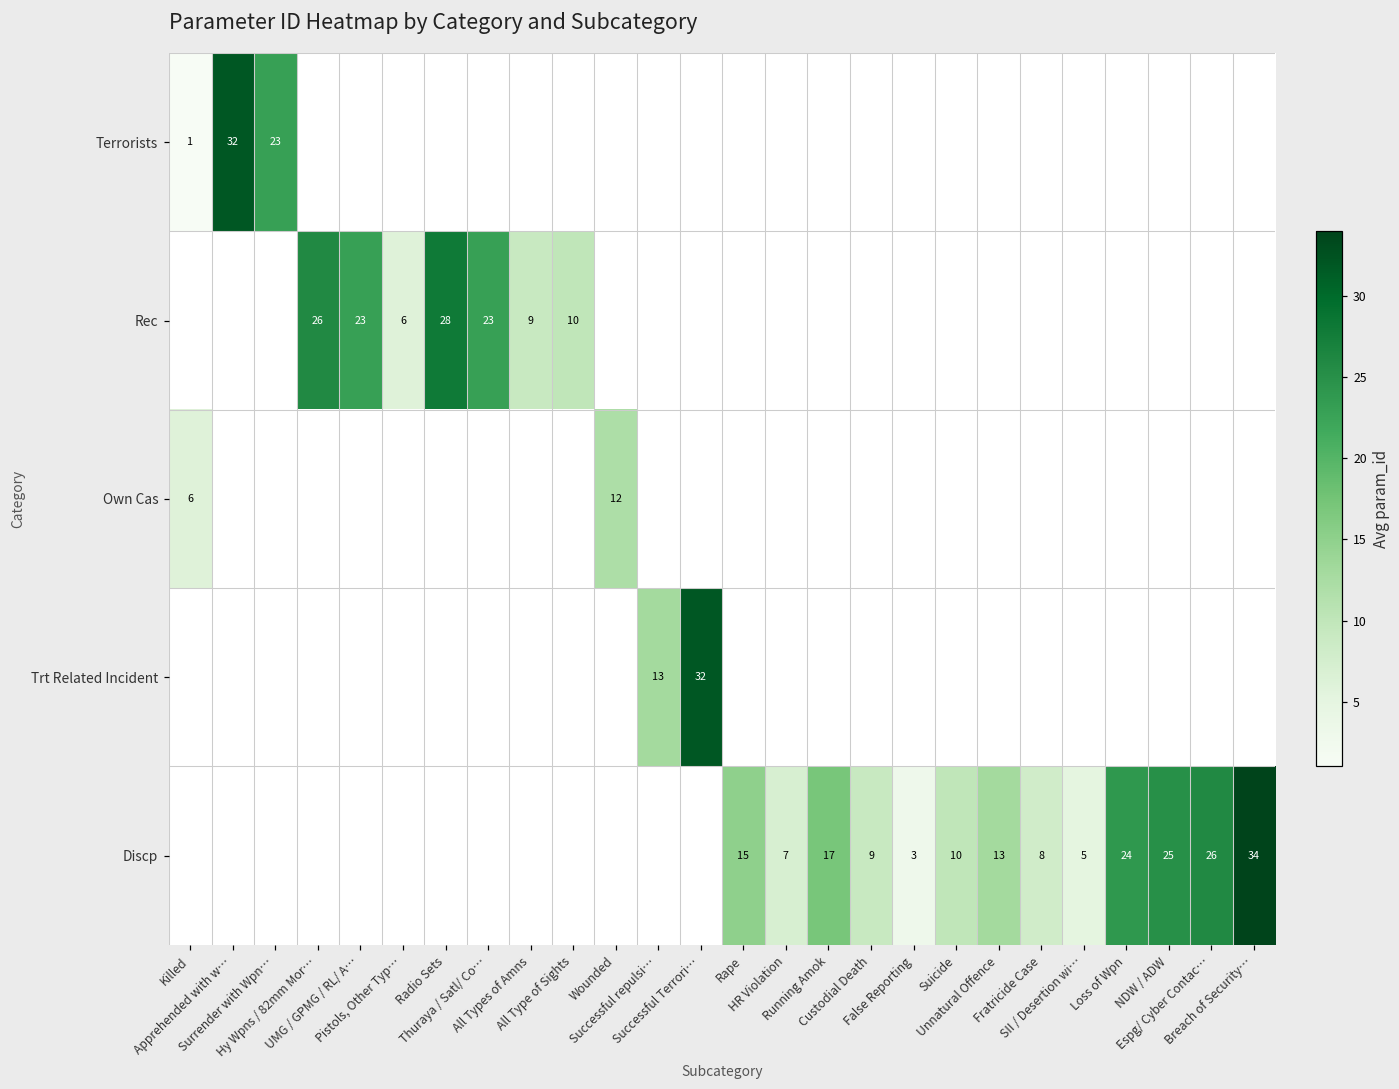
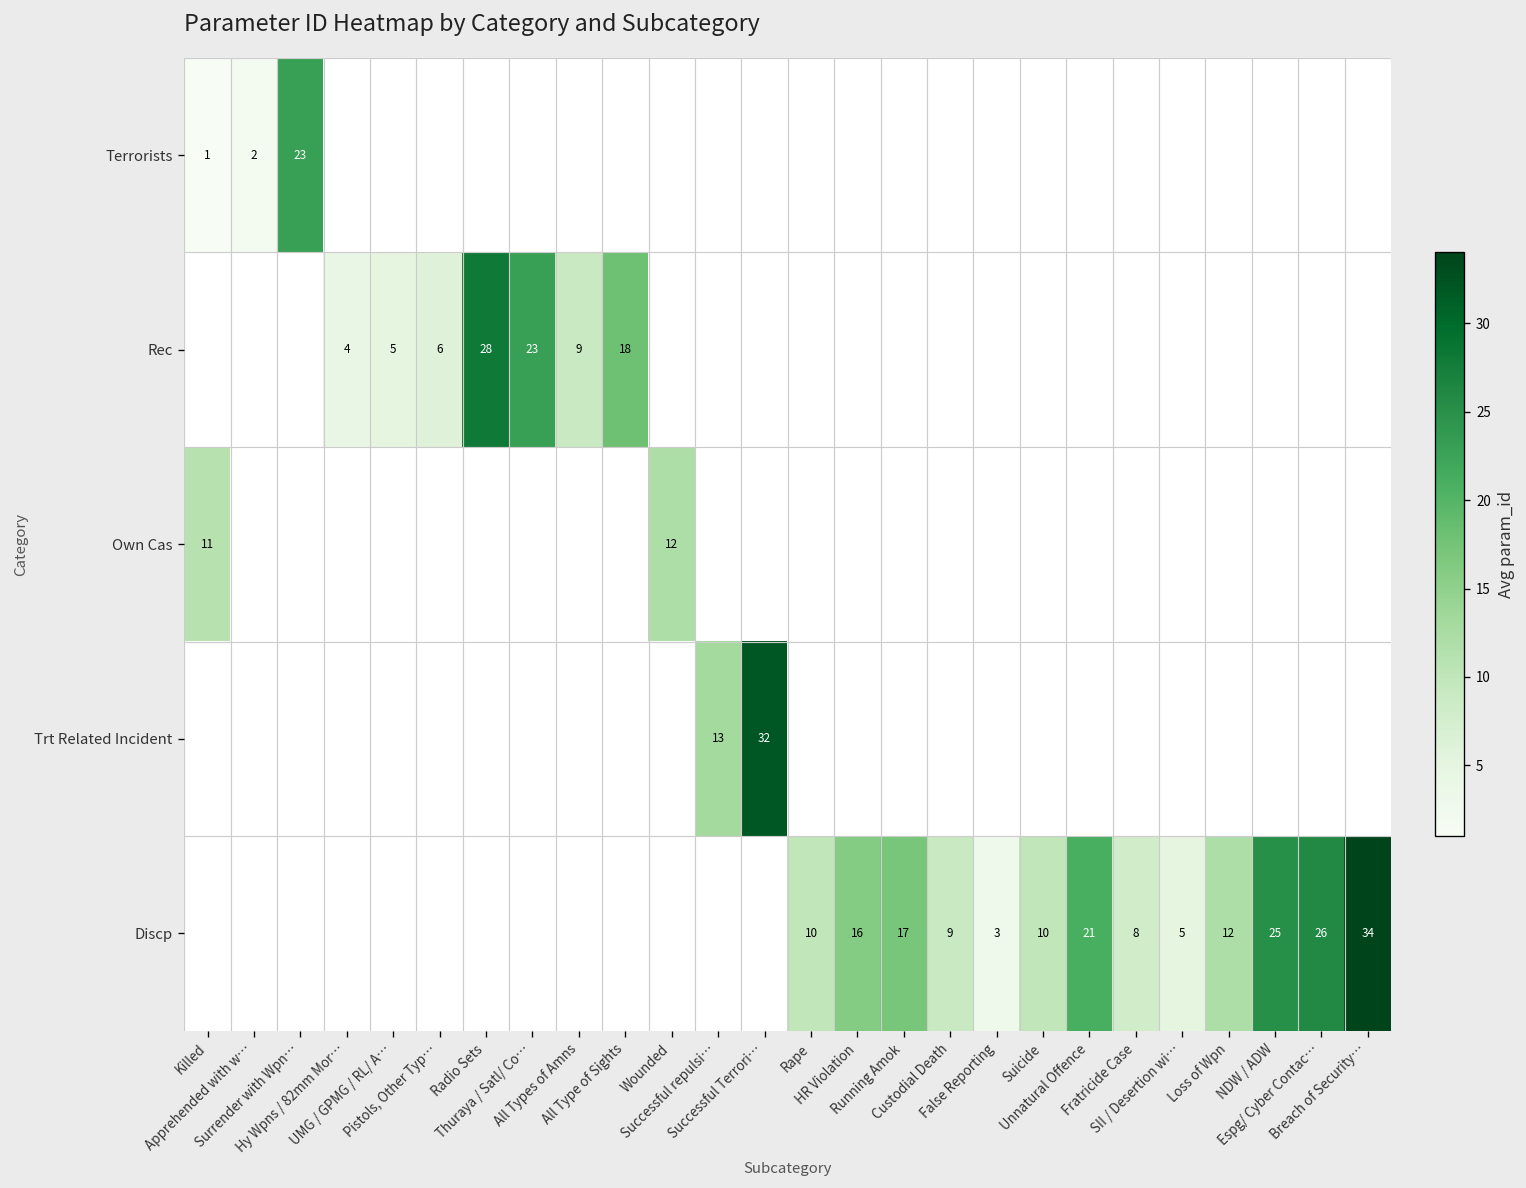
  {
    "Terrorists": {
      "Killed": 1,
-     "Apprehended with w…": 32,
+     "Apprehended with w…": 2,
      "Surrender with Wpn…": 23
    },
    "Rec": {
-     "Hy Wpns / 82mm Mor…": 26,
-     "UMG / GPMG / RL/ A…": 23,
+     "Hy Wpns / 82mm Mor…": 4,
+     "UMG / GPMG / RL/ A…": 5,
      "Pistols, Other Typ…": 6,
      "Radio Sets": 28,
      "Thuraya / Satl/ Co…": 23,
      "All Types of Amns": 9,
-     "All Type of Sights": 10
+     "All Type of Sights": 18
    },
    "Own Cas": {
-     "Killed": 6,
+     "Killed": 11,
      "Wounded": 12
    },
    "Trt Related Incident": {
      "Successful repulsi…": 13,
      "Successful Terrori…": 32
    },
    "Discp": {
-     "Rape": 15,
-     "HR Violation": 7,
+     "Rape": 10,
+     "HR Violation": 16,
      "Running Amok": 17,
      "Custodial Death": 9,
      "False Reporting": 3,
      "Suicide": 10,
-     "Unnatural Offence": 13,
+     "Unnatural Offence": 21,
      "Fratricide Case": 8,
      "SII / Desertion wi…": 5,
-     "Loss of Wpn": 24,
+     "Loss of Wpn": 12,
      "NDW / ADW": 25,
      "Espg/ Cyber Contac…": 26,
      "Breach of Security…": 34
    }
  }
